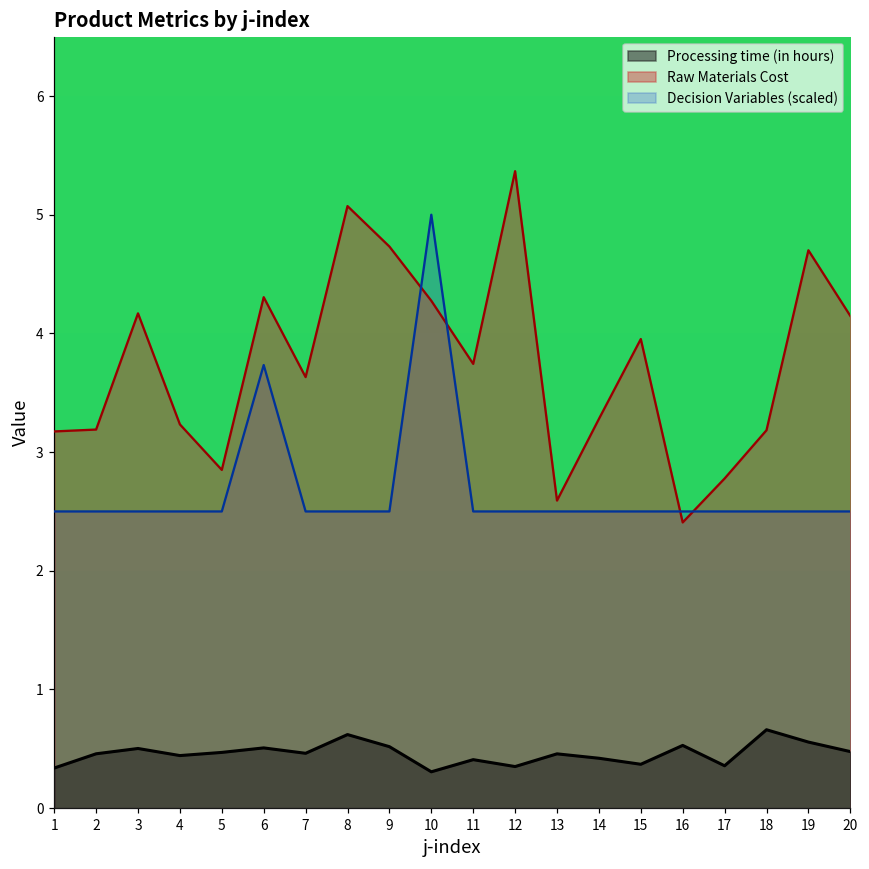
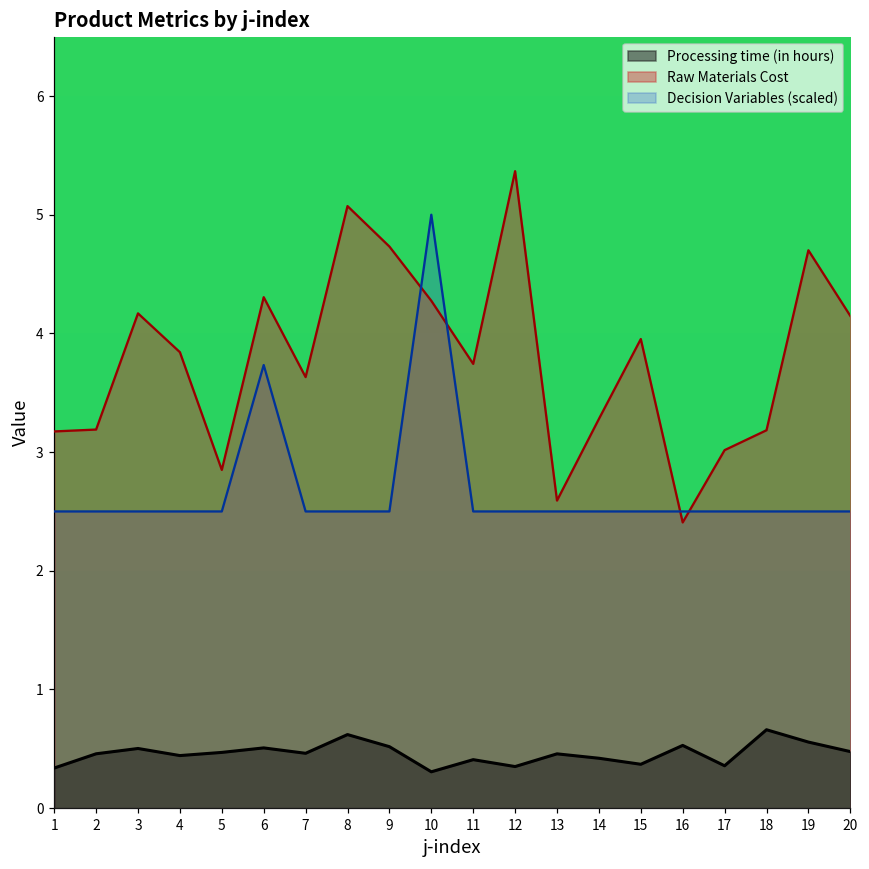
  {
    "Processing time (in hours)": {
      "1": 0.34,
      "2": 0.46,
      "3": 0.50,
      "4": 0.44,
      "5": 0.47,
      "6": 0.51,
      "7": 0.46,
      "8": 0.62,
      "9": 0.52,
      "10": 0.31,
      "11": 0.41,
      "12": 0.35,
      "13": 0.46,
      "14": 0.42,
      "15": 0.37,
      "16": 0.53,
      "17": 0.36,
      "18": 0.66,
      "19": 0.56,
      "20": 0.48
    },
    "Raw Materials Cost": {
      "1": 3.17,
      "2": 3.19,
      "3": 4.17,
-     "4": 3.23,
+     "4": 3.84,
      "5": 2.85,
      "6": 4.31,
      "7": 3.63,
      "8": 5.07,
      "9": 4.73,
      "10": 4.27,
      "11": 3.74,
      "12": 5.37,
      "13": 2.59,
      "14": 3.28,
      "15": 3.95,
      "16": 2.41,
-     "17": 2.78,
+     "17": 3.02,
      "18": 3.18,
      "19": 4.70,
      "20": 4.15
    },
    "Decision Variables (scaled)": {
      "1": 2.50,
      "2": 2.50,
      "3": 2.50,
      "4": 2.50,
      "5": 2.50,
      "6": 3.73,
      "7": 2.50,
      "8": 2.50,
      "9": 2.50,
      "10": 5.00,
      "11": 2.50,
      "12": 2.50,
      "13": 2.50,
      "14": 2.50,
      "15": 2.50,
      "16": 2.50,
      "17": 2.50,
      "18": 2.50,
      "19": 2.50,
      "20": 2.50
    }
  }
